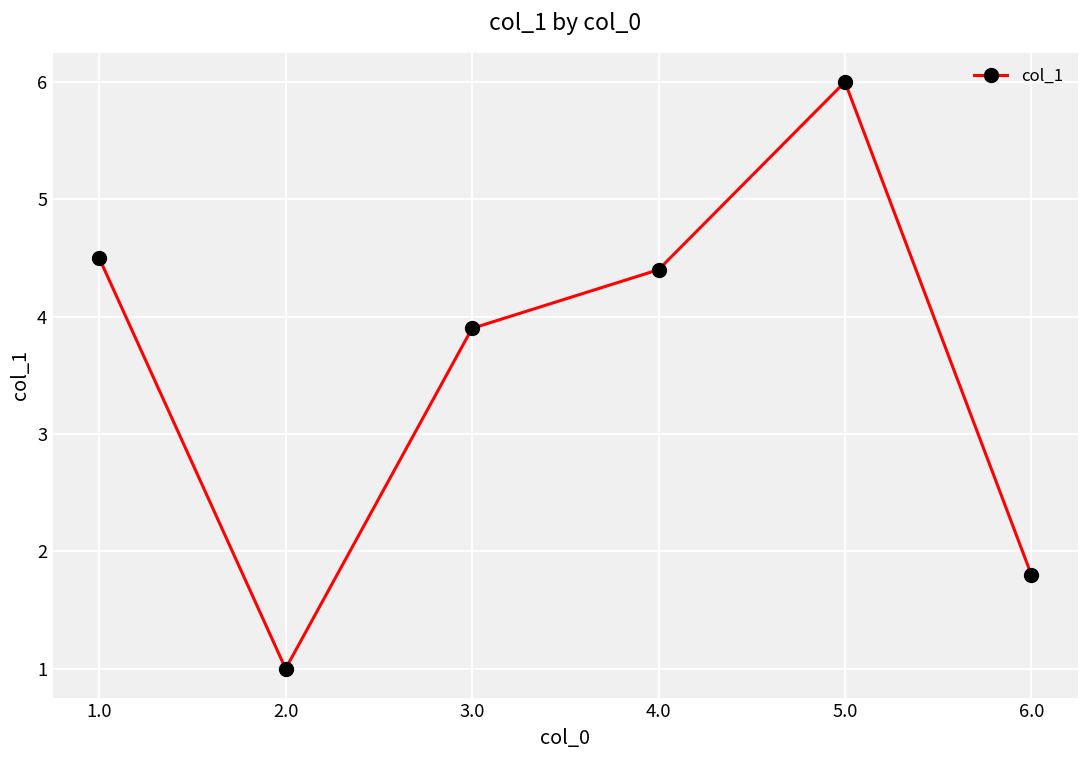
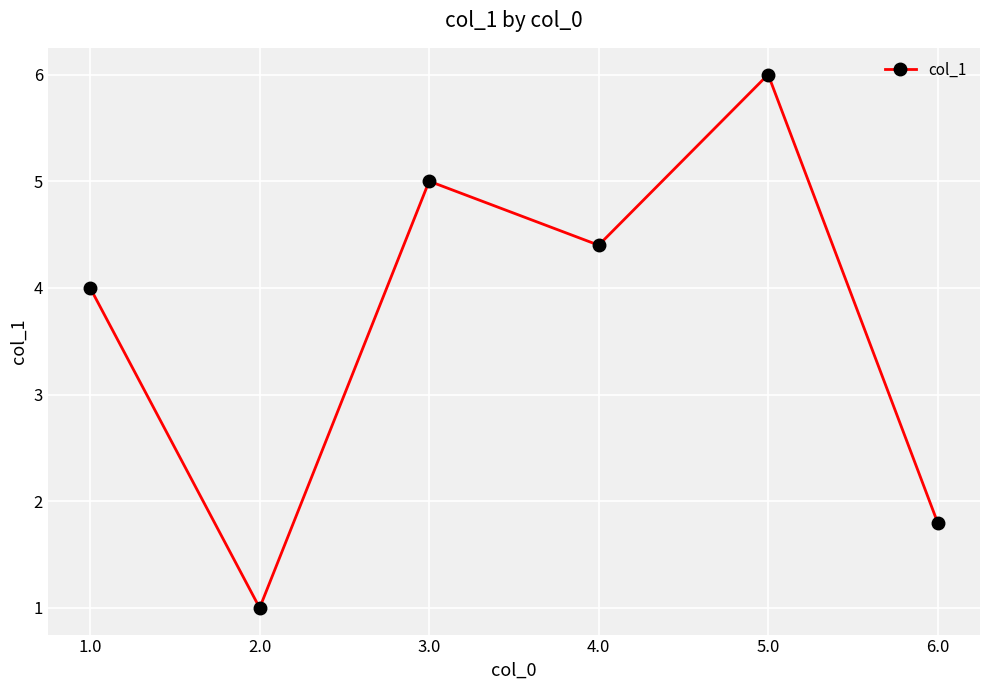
  {
-   "1.0": 4.5,
+   "1.0": 4.0,
    "2.0": 1.0,
-   "3.0": 3.9,
+   "3.0": 5.0,
    "4.0": 4.4,
    "5.0": 6.0,
    "6.0": 1.8
  }
